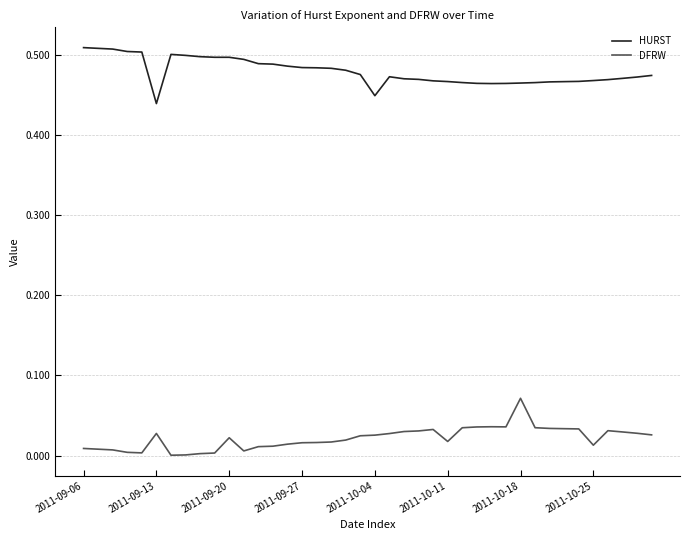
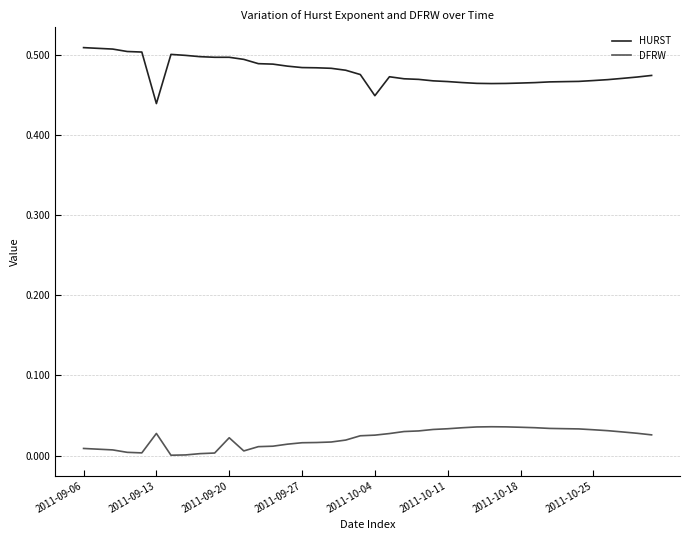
  {
    "HURST": {
      "2011-09-06": 0.51,
      "2011-09-13": 0.44,
      "2011-09-20": 0.50,
      "2011-09-27": 0.48,
      "2011-10-04": 0.45,
      "2011-10-11": 0.47,
      "2011-10-18": 0.46,
      "2011-10-25": 0.47
    },
    "DFRW": {
      "2011-09-06": 0.01,
      "2011-09-13": 0.03,
      "2011-09-20": 0.02,
      "2011-09-27": 0.02,
      "2011-10-04": 0.03,
-     "2011-10-11": 0.02,
-     "2011-10-18": 0.07,
-     "2011-10-25": 0.01
+     "2011-10-11": 0.03,
+     "2011-10-18": 0.04,
+     "2011-10-25": 0.03
    }
  }
